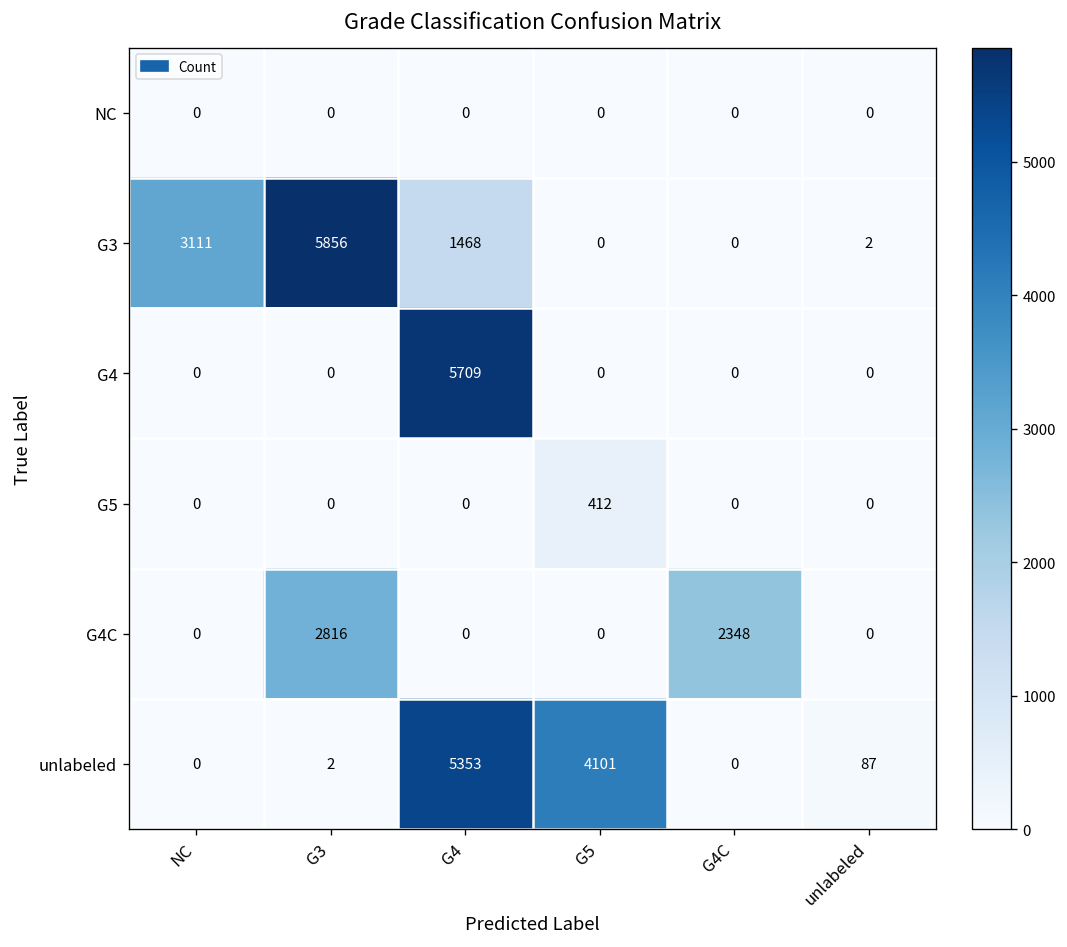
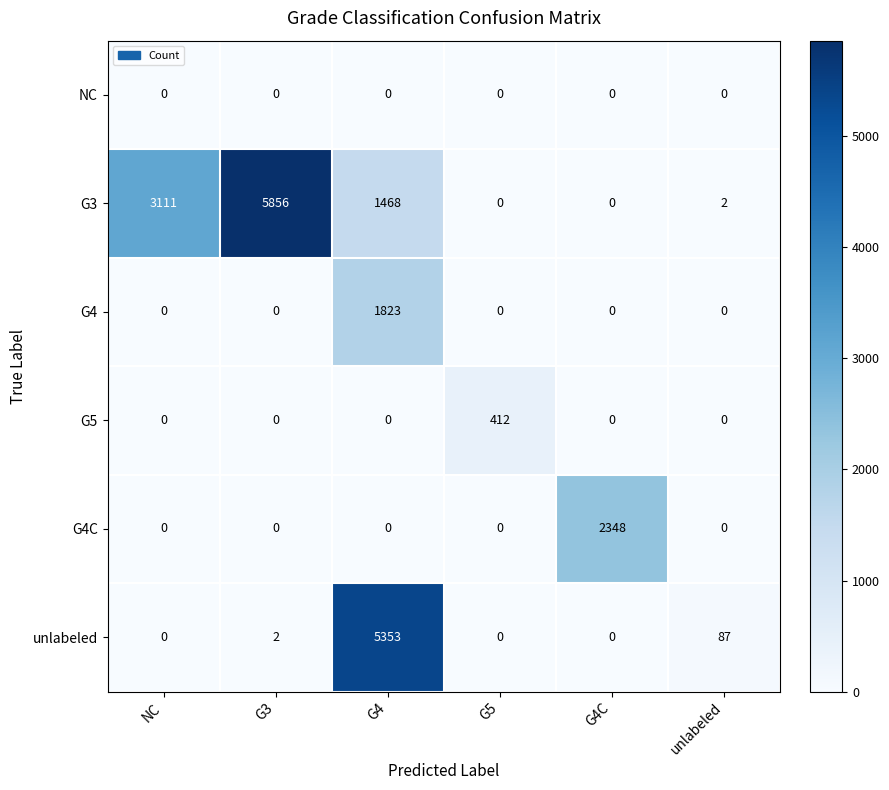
  {
    "NC": {
      "NC": 0,
      "G3": 0,
      "G4": 0,
      "G5": 0,
      "G4C": 0,
      "unlabeled": 0
    },
    "G3": {
      "NC": 3111,
      "G3": 5856,
      "G4": 1468,
      "G5": 0,
      "G4C": 0,
      "unlabeled": 2
    },
    "G4": {
      "NC": 0,
      "G3": 0,
-     "G4": 5709,
+     "G4": 1823,
      "G5": 0,
      "G4C": 0,
      "unlabeled": 0
    },
    "G5": {
      "NC": 0,
      "G3": 0,
      "G4": 0,
      "G5": 412,
      "G4C": 0,
      "unlabeled": 0
    },
    "G4C": {
      "NC": 0,
-     "G3": 2816,
+     "G3": 0,
      "G4": 0,
      "G5": 0,
      "G4C": 2348,
      "unlabeled": 0
    },
    "unlabeled": {
      "NC": 0,
      "G3": 2,
      "G4": 5353,
-     "G5": 4101,
+     "G5": 0,
      "G4C": 0,
      "unlabeled": 87
    }
  }
